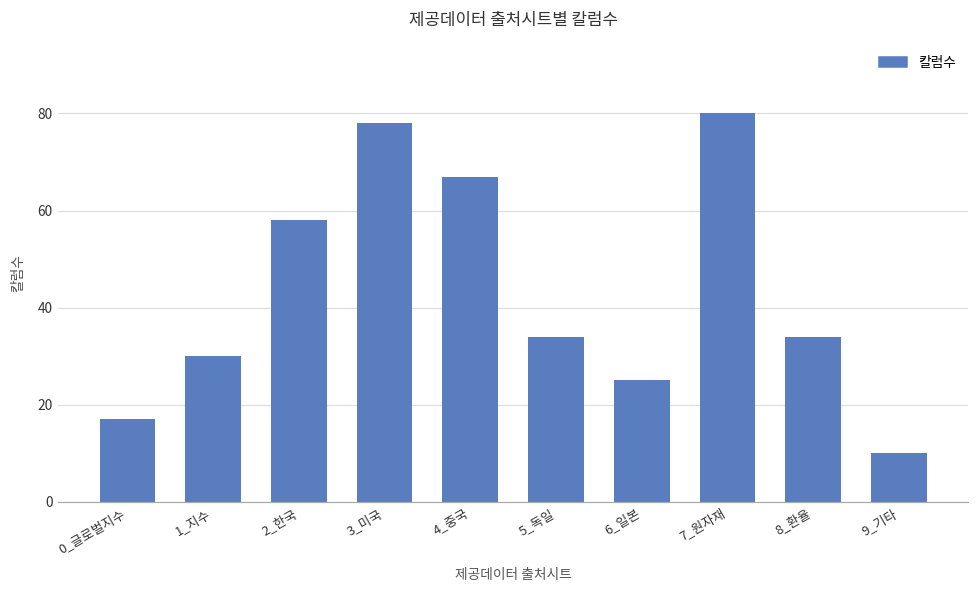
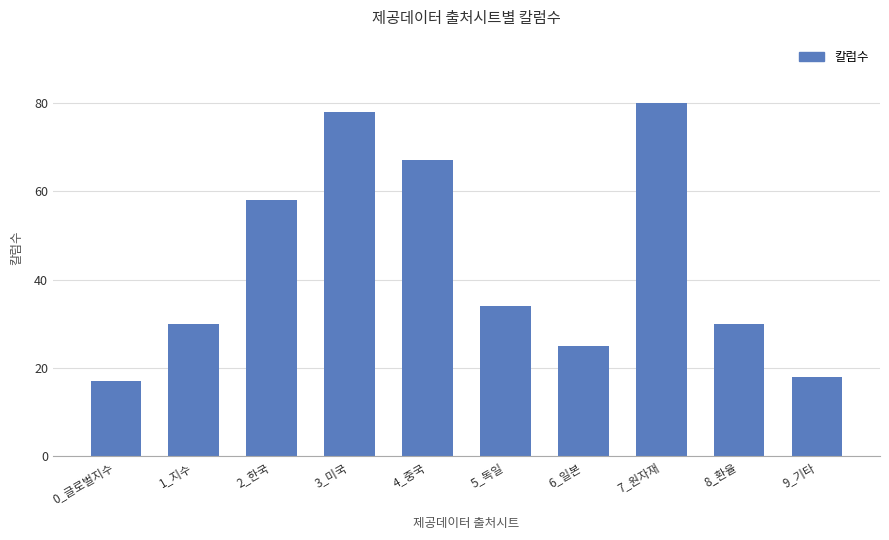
  {
    "0_글로벌지수": 17,
    "1_지수": 30,
    "2_한국": 58,
    "3_미국": 78,
    "4_중국": 67,
    "5_독일": 34,
    "6_일본": 25,
    "7_원자재": 80,
-   "8_환율": 34,
-   "9_기타": 10
+   "8_환율": 30,
+   "9_기타": 18
  }
